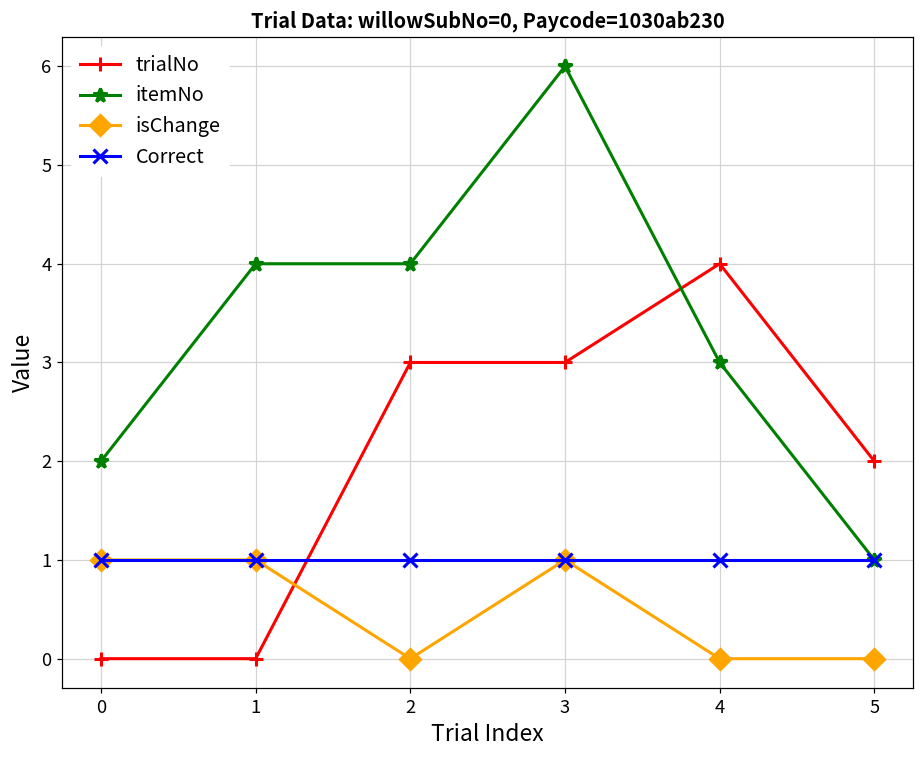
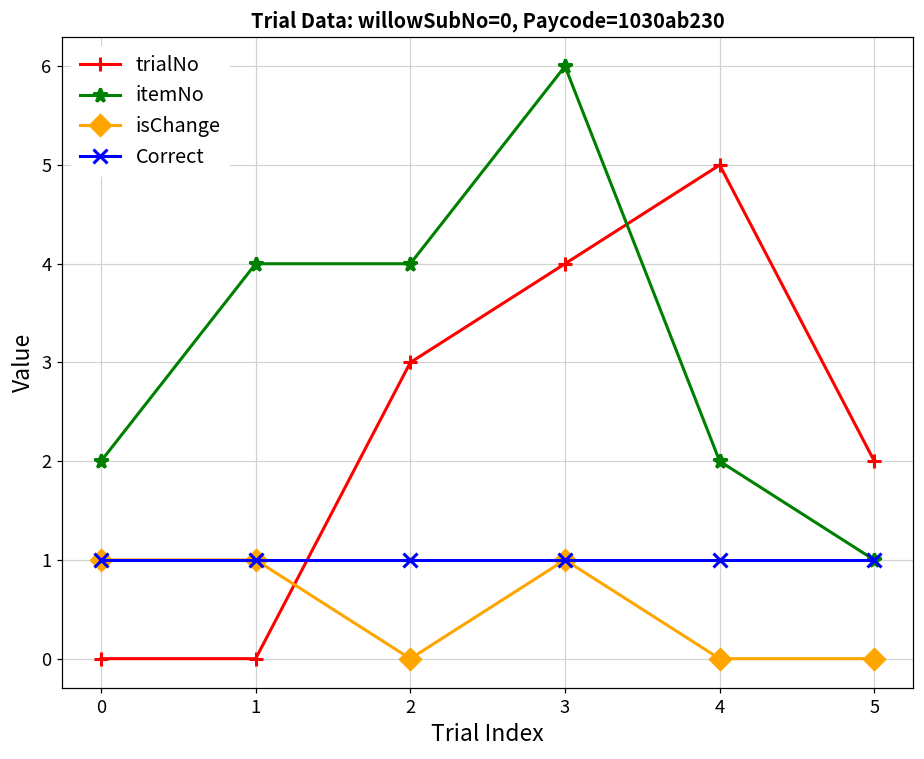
  {
    "trialNo": {
      "0": 0,
      "1": 0,
      "2": 3,
-     "3": 3,
-     "4": 4,
+     "3": 4,
+     "4": 5,
      "5": 2
    },
    "itemNo": {
      "0": 2,
      "1": 4,
      "2": 4,
      "3": 6,
-     "4": 3
+     "4": 2
    },
    "isChange": {
      "2": 0,
      "4": 0,
      "5": 0
    },
    "Correct": {
      "2": 1,
      "4": 1
    }
  }
